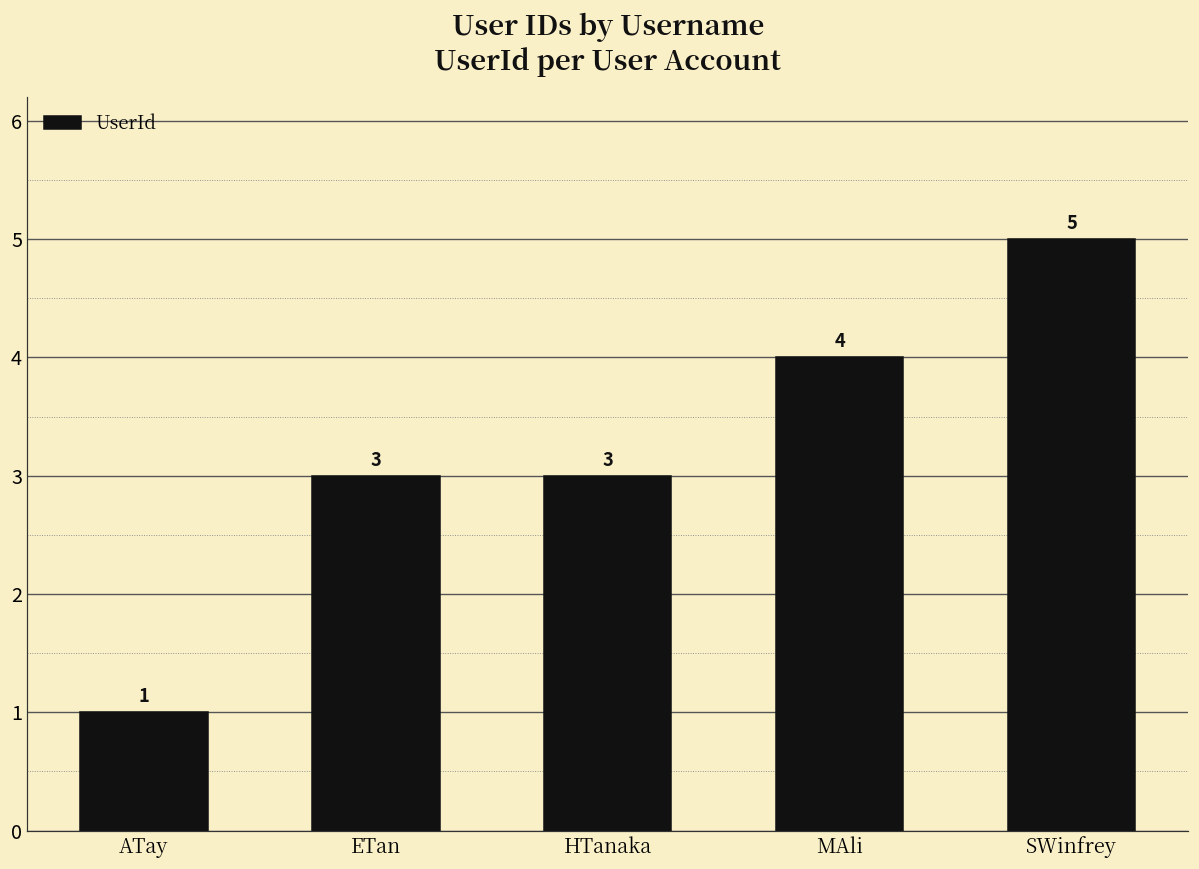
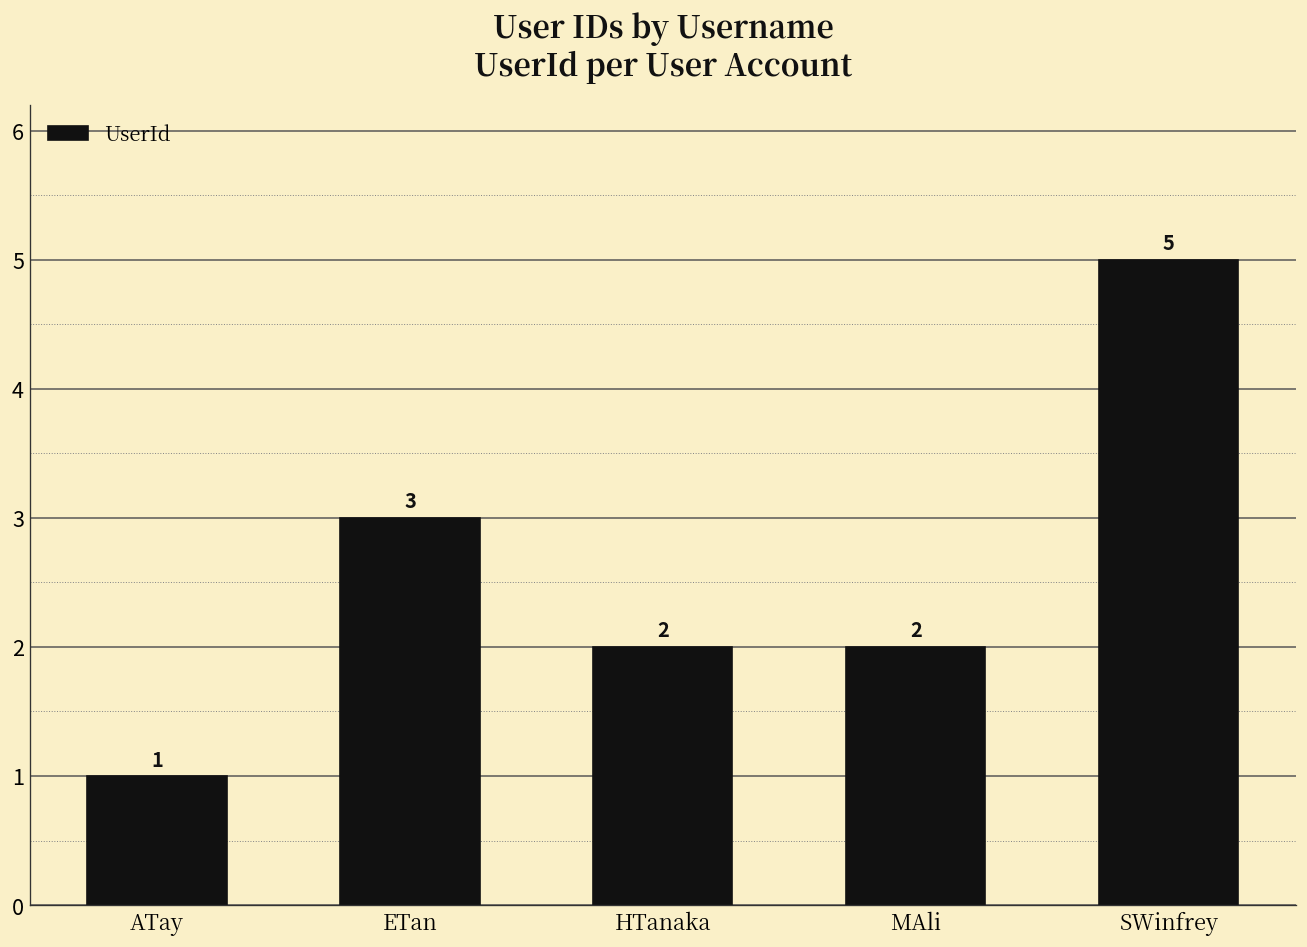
  {
    "ATay": 1,
    "ETan": 3,
-   "HTanaka": 3,
-   "MAli": 4,
+   "HTanaka": 2,
+   "MAli": 2,
    "SWinfrey": 5
  }
